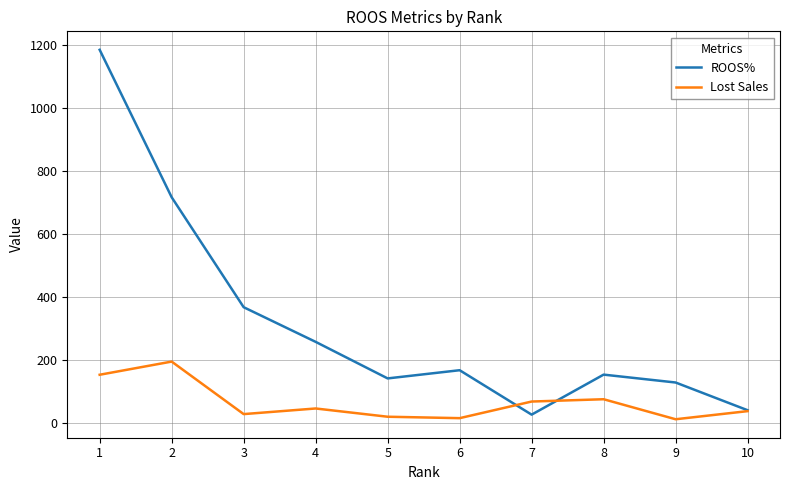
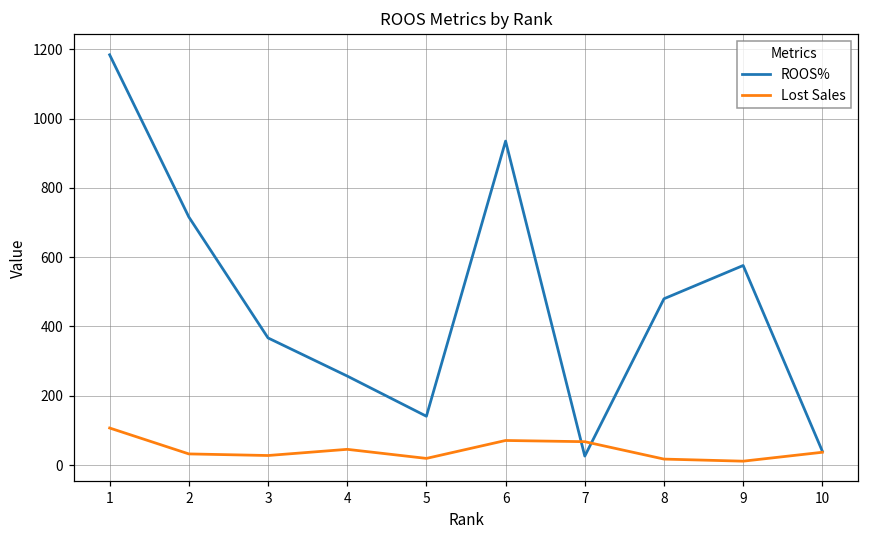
  {
    "ROOS%": {
      "1": 1180,
      "2": 720,
      "3": 370,
      "4": 260,
      "5": 140,
-     "6": 170,
+     "6": 940,
      "7": 30,
-     "8": 150,
-     "9": 130
+     "8": 480,
+     "9": 580
    },
    "Lost Sales": {
-     "1": 150,
-     "2": 190,
+     "1": 110,
+     "2": 30,
      "3": 30,
      "4": 50,
      "5": 20,
-     "6": 10,
+     "6": 70,
      "7": 70,
-     "8": 70,
+     "8": 20,
      "9": 10
    }
  }
